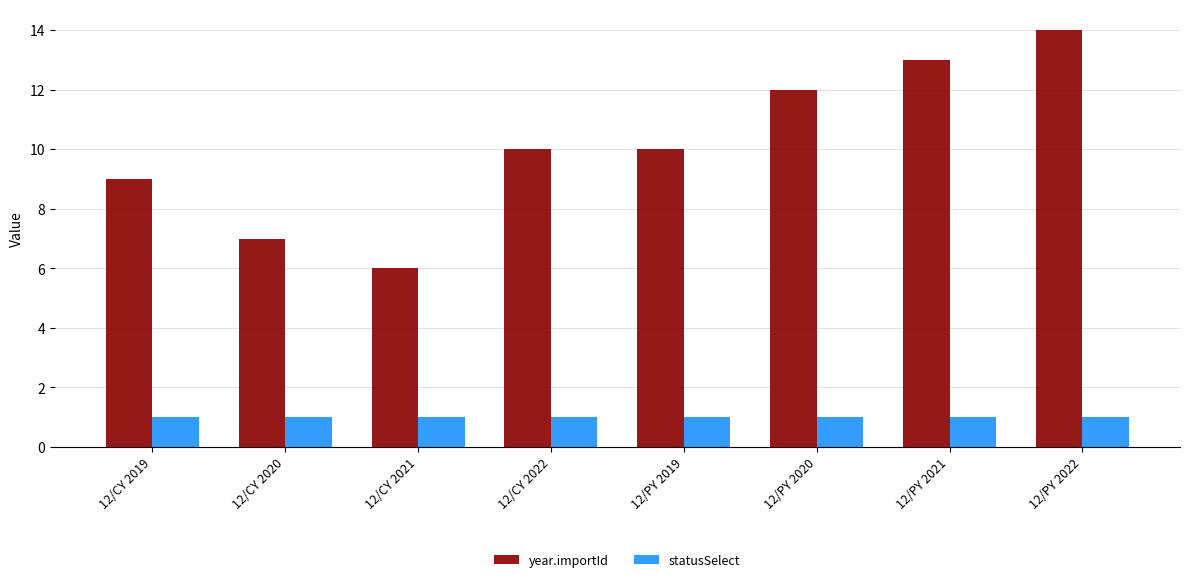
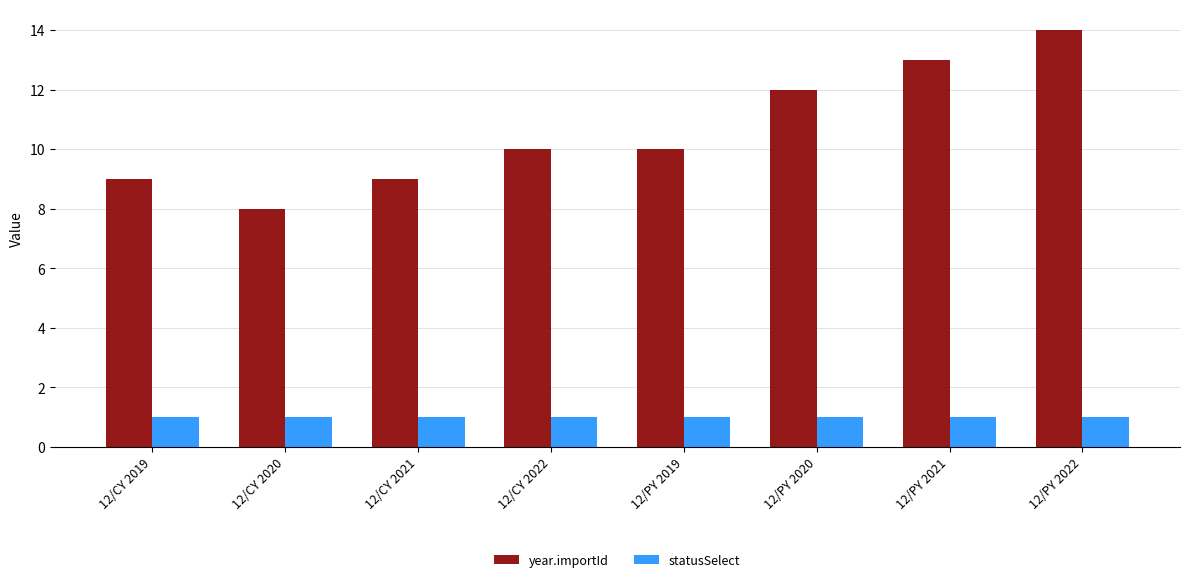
  {
    "year.importId": {
      "12/CY 2019": 9,
-     "12/CY 2020": 7,
-     "12/CY 2021": 6,
+     "12/CY 2020": 8,
+     "12/CY 2021": 9,
      "12/CY 2022": 10,
      "12/PY 2019": 10,
      "12/PY 2020": 12,
      "12/PY 2021": 13,
      "12/PY 2022": 14
    },
    "statusSelect": {
      "12/CY 2019": 1,
      "12/CY 2020": 1,
      "12/CY 2021": 1,
      "12/CY 2022": 1,
      "12/PY 2019": 1,
      "12/PY 2020": 1,
      "12/PY 2021": 1,
      "12/PY 2022": 1
    }
  }
